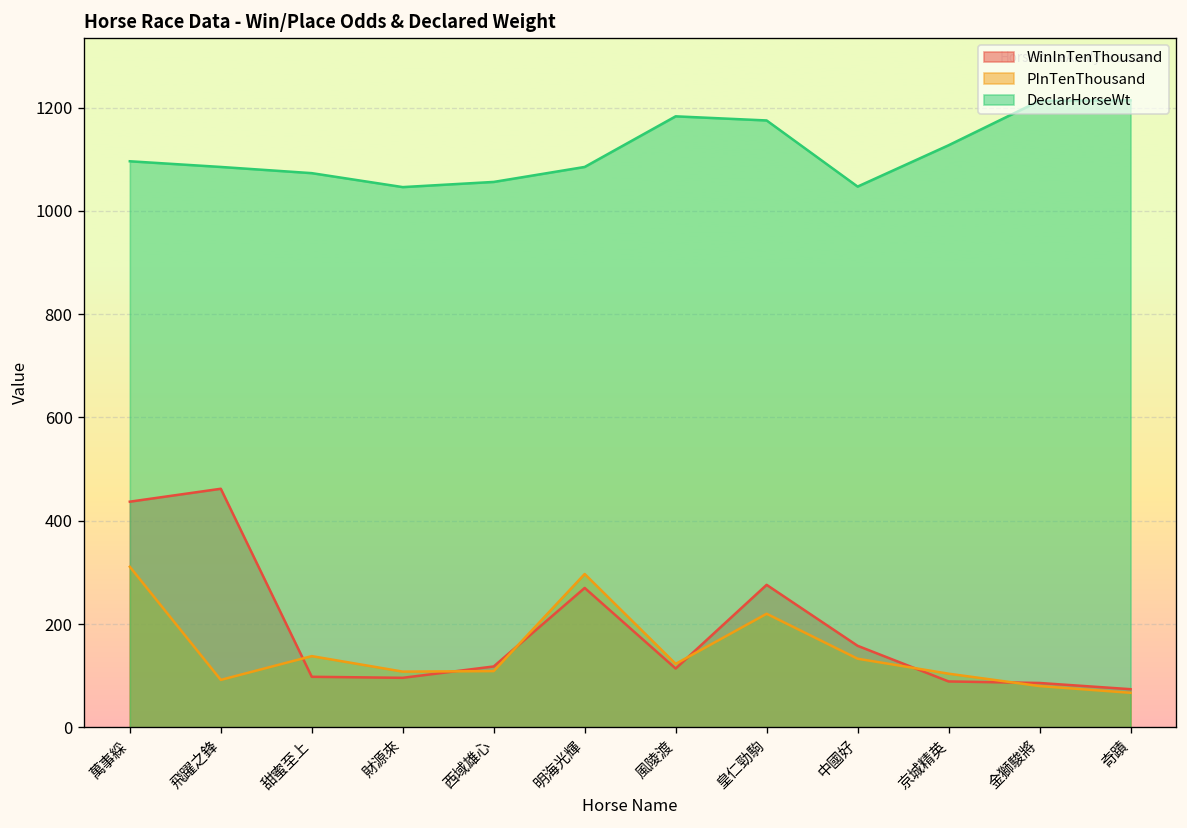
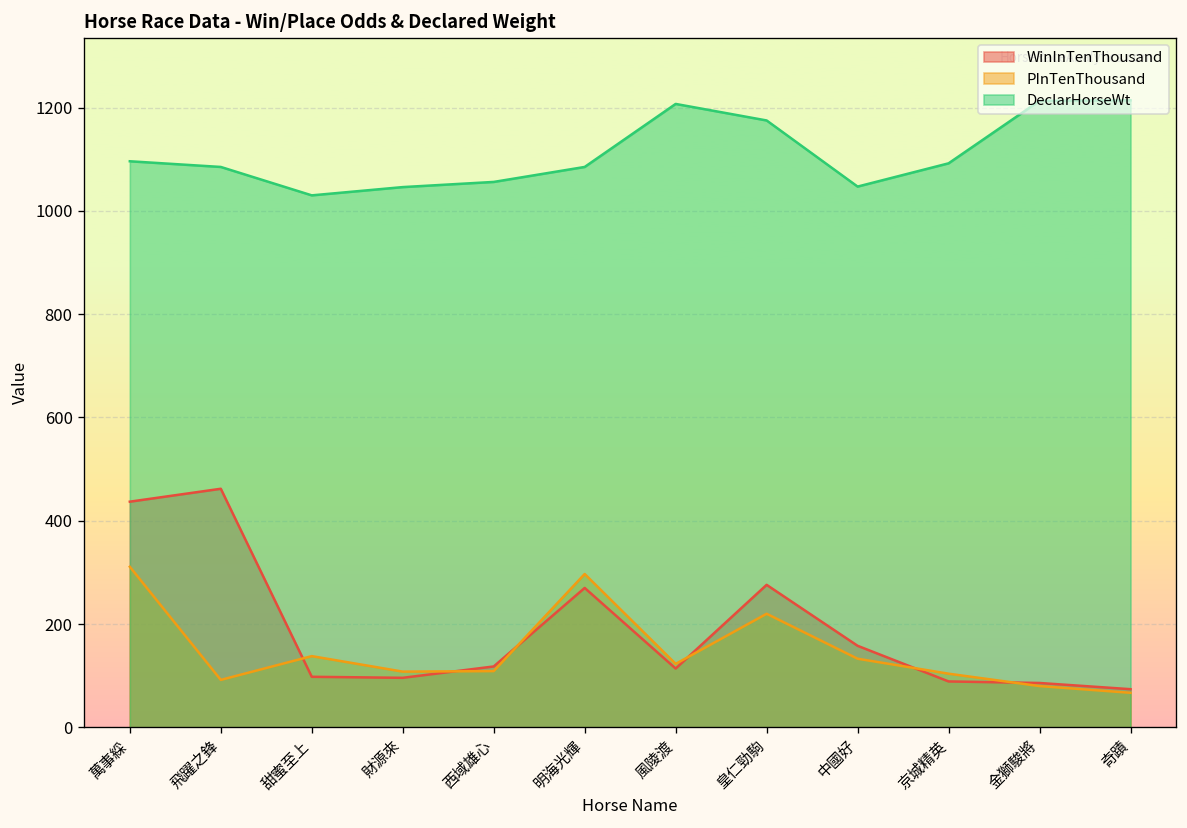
  {
    "WinInTenThousand": {
      "萬事綵": 440,
      "飛躍之鋒": 460,
      "甜蜜至上": 100,
      "財源來": 100,
      "西域雄心": 120,
      "明海光輝": 270,
      "風陵渡": 110,
      "皇仁勁駒": 280,
      "中國好": 160,
      "京城精英": 90,
      "奇蹟": 70
    },
    "PInTenThousand": {
      "萬事綵": 310,
      "飛躍之鋒": 90,
      "甜蜜至上": 140,
      "財源來": 110,
      "西域雄心": 110,
      "明海光輝": 300,
      "風陵渡": 120,
      "皇仁勁駒": 220,
      "中國好": 130,
      "京城精英": 100,
      "奇蹟": 70
    },
    "DeclarHorseWt": {
      "萬事綵": 1100,
      "飛躍之鋒": 1090,
-     "甜蜜至上": 1070,
+     "甜蜜至上": 1030,
      "財源來": 1050,
      "西域雄心": 1060,
      "明海光輝": 1090,
-     "風陵渡": 1180,
+     "風陵渡": 1210,
      "皇仁勁駒": 1180,
      "中國好": 1050,
-     "京城精英": 1130
+     "京城精英": 1090
    }
  }
